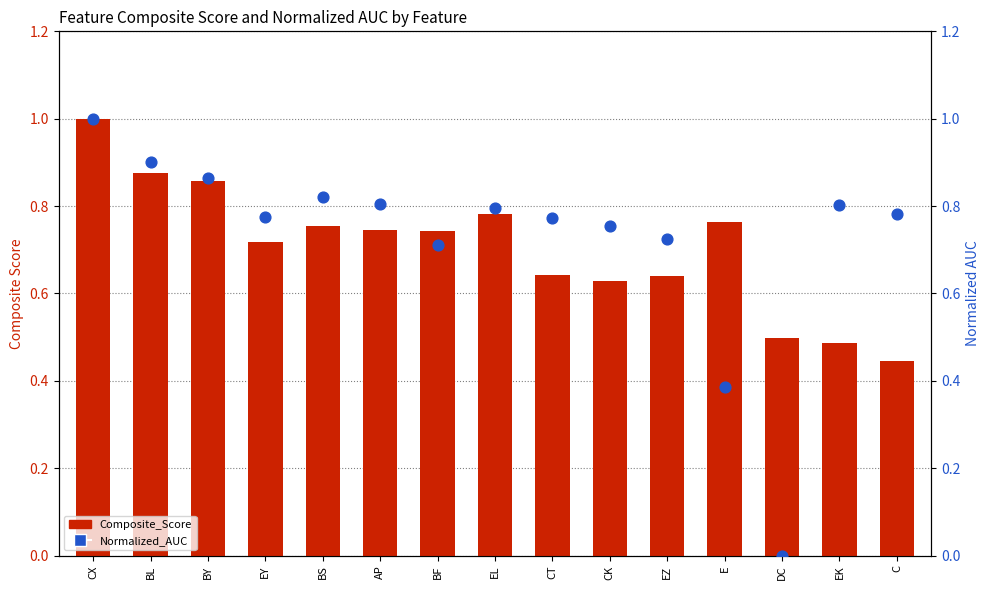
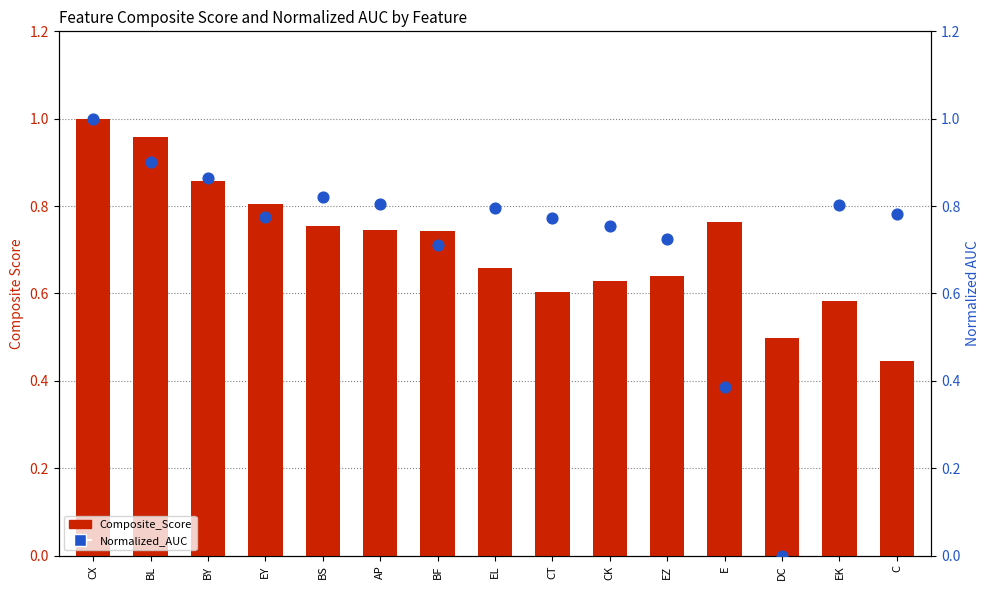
  {
    "Composite_Score": {
      "CX": 1.00,
-     "BL": 0.88,
+     "BL": 0.96,
      "BY": 0.86,
-     "EY": 0.72,
+     "EY": 0.80,
      "BS": 0.75,
      "AP": 0.74,
      "BF": 0.74,
-     "EL": 0.78,
-     "CT": 0.64,
+     "EL": 0.66,
+     "CT": 0.60,
      "CK": 0.63,
      "EZ": 0.64,
      "E": 0.76,
      "DC": 0.50,
-     "EK": 0.49,
+     "EK": 0.58,
      "C": 0.45
    }
  }
